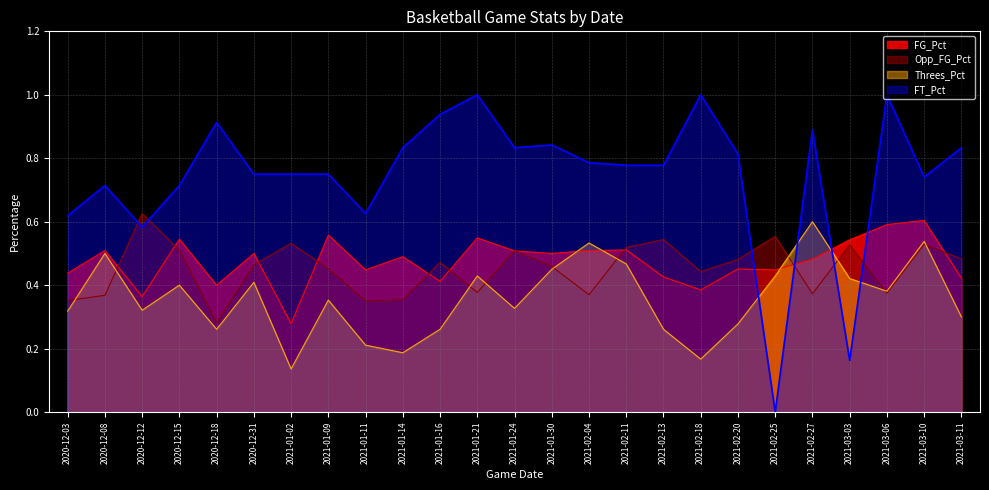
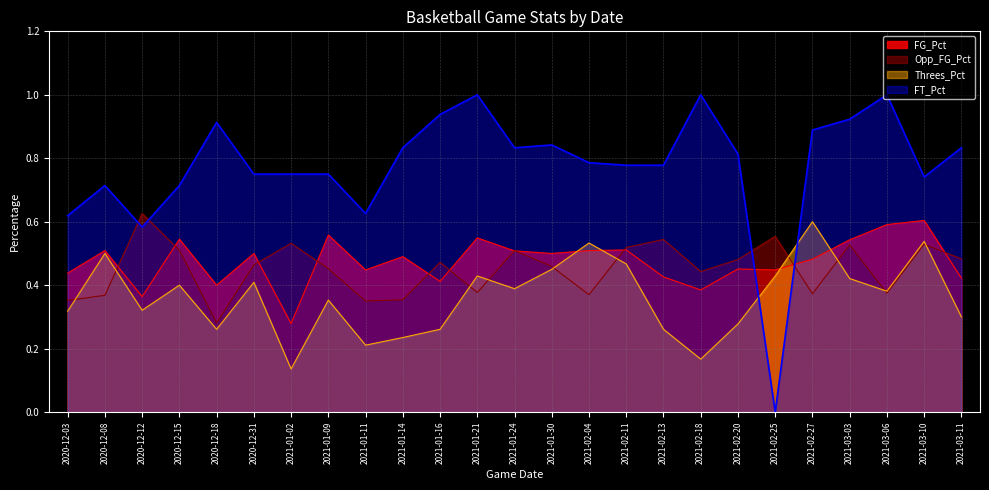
  {
    "FG_Pct": {
      "2020-12-03": 0.44,
      "2020-12-08": 0.51,
      "2020-12-12": 0.36,
      "2020-12-15": 0.55,
      "2020-12-18": 0.40,
      "2020-12-31": 0.50,
      "2021-01-02": 0.28,
      "2021-01-09": 0.56,
      "2021-01-11": 0.45,
      "2021-01-14": 0.49,
      "2021-01-16": 0.41,
      "2021-01-21": 0.55,
      "2021-01-30": 0.50,
      "2021-02-04": 0.51,
      "2021-02-11": 0.51,
      "2021-02-13": 0.43,
      "2021-02-18": 0.39,
      "2021-02-20": 0.45,
      "2021-02-25": 0.45,
      "2021-02-27": 0.48,
      "2021-03-03": 0.54,
      "2021-03-06": 0.59,
      "2021-03-10": 0.60,
      "2021-03-11": 0.42
    },
    "Opp_FG_Pct": {
      "2020-12-03": 0.35,
      "2020-12-08": 0.37,
      "2020-12-12": 0.63,
      "2020-12-15": 0.51,
      "2020-12-18": 0.28,
      "2020-12-31": 0.46,
      "2021-01-02": 0.53,
      "2021-01-09": 0.45,
      "2021-01-11": 0.35,
      "2021-01-14": 0.35,
      "2021-01-16": 0.47,
      "2021-01-21": 0.38,
      "2021-01-30": 0.46,
      "2021-02-04": 0.37,
      "2021-02-11": 0.52,
      "2021-02-13": 0.54,
      "2021-02-18": 0.44,
      "2021-02-20": 0.48,
      "2021-02-25": 0.55,
      "2021-02-27": 0.37,
      "2021-03-03": 0.53,
      "2021-03-10": 0.53,
      "2021-03-11": 0.48
    },
    "Threes_Pct": {
      "2020-12-03": 0.32,
      "2020-12-08": 0.50,
      "2020-12-12": 0.32,
      "2020-12-15": 0.40,
      "2020-12-18": 0.26,
      "2020-12-31": 0.41,
      "2021-01-02": 0.14,
      "2021-01-09": 0.35,
      "2021-01-11": 0.21,
-     "2021-01-14": 0.19,
+     "2021-01-14": 0.24,
      "2021-01-16": 0.26,
      "2021-01-21": 0.43,
-     "2021-01-24": 0.33,
+     "2021-01-24": 0.39,
      "2021-01-30": 0.45,
      "2021-02-04": 0.53,
      "2021-02-11": 0.47,
      "2021-02-13": 0.26,
      "2021-02-18": 0.17,
      "2021-02-20": 0.28,
      "2021-02-25": 0.43,
      "2021-02-27": 0.60,
      "2021-03-03": 0.42,
      "2021-03-10": 0.54,
      "2021-03-11": 0.30
    },
    "FT_Pct": {
      "2020-12-03": 0.62,
      "2020-12-08": 0.71,
      "2020-12-12": 0.58,
      "2020-12-15": 0.71,
      "2020-12-18": 0.91,
      "2020-12-31": 0.75,
      "2021-01-02": 0.75,
      "2021-01-09": 0.75,
      "2021-01-11": 0.63,
      "2021-01-14": 0.83,
      "2021-01-16": 0.94,
      "2021-01-21": 1.00,
      "2021-01-24": 0.83,
      "2021-01-30": 0.84,
      "2021-02-04": 0.79,
      "2021-02-11": 0.78,
      "2021-02-13": 0.78,
      "2021-02-18": 1.00,
      "2021-02-20": 0.81,
      "2021-02-25": 0.00,
      "2021-02-27": 0.89,
-     "2021-03-03": 0.16,
+     "2021-03-03": 0.92,
      "2021-03-10": 0.74,
      "2021-03-11": 0.83
    }
  }
